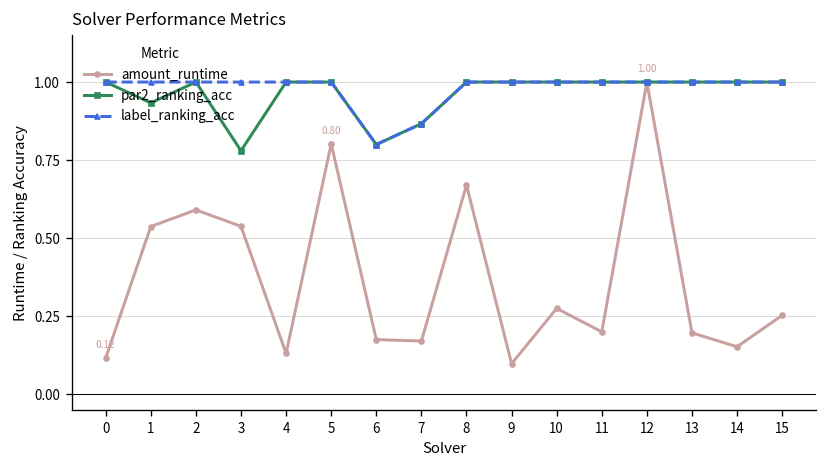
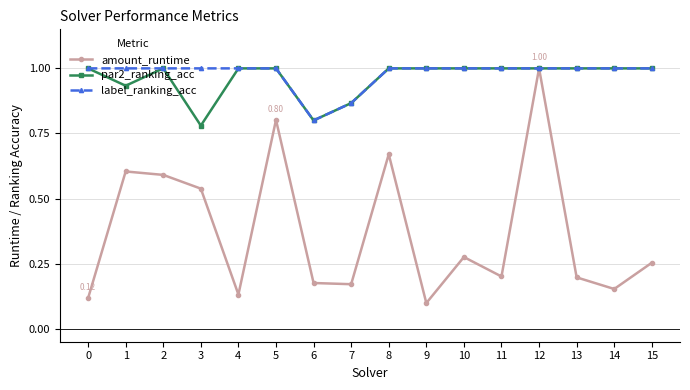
  {
    "amount_runtime": {
-     "1": 0.54,
+     "1": 0.60,
      "2": 0.59,
      "3": 0.54,
      "4": 0.13,
      "6": 0.18,
      "7": 0.17,
      "8": 0.67,
      "9": 0.10,
      "10": 0.28,
      "11": 0.20,
      "13": 0.20,
      "14": 0.15,
      "15": 0.25
    },
    "par2_ranking_acc": {
      "1": 0.93,
      "3": 0.78
    },
    "label_ranking_acc": {
      "1": 1.00,
      "3": 1.00
    }
  }
